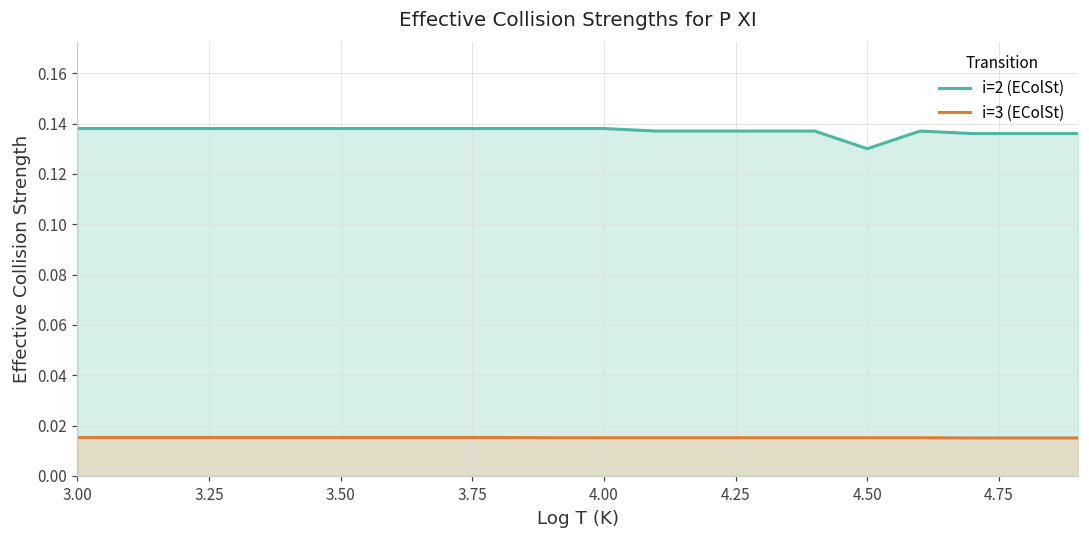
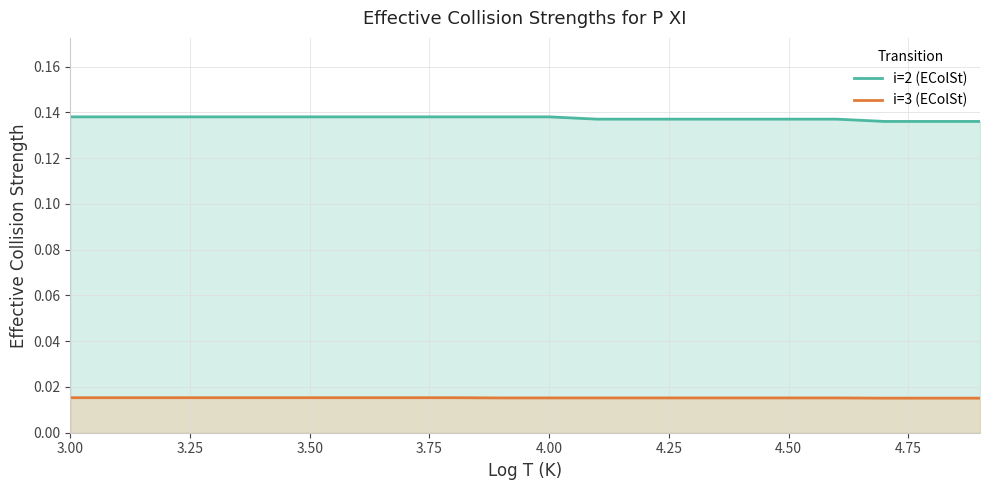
  {
    "i=2 (EColSt)": {
      "3.00": 0.138,
      "3.50": 0.138,
      "4.00": 0.138,
-     "4.50": 0.130
+     "4.50": 0.137
    },
    "i=3 (EColSt)": {
      "3.00": 0.015,
      "3.50": 0.015,
      "4.00": 0.015,
      "4.50": 0.015
    }
  }
